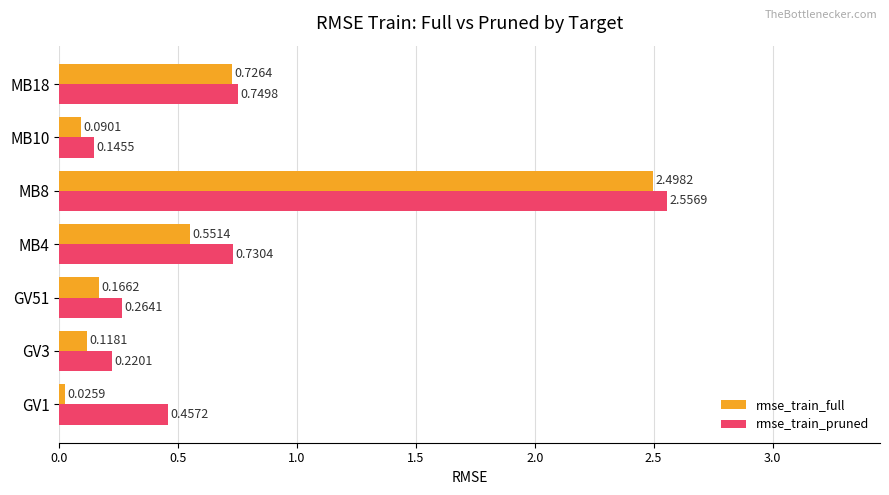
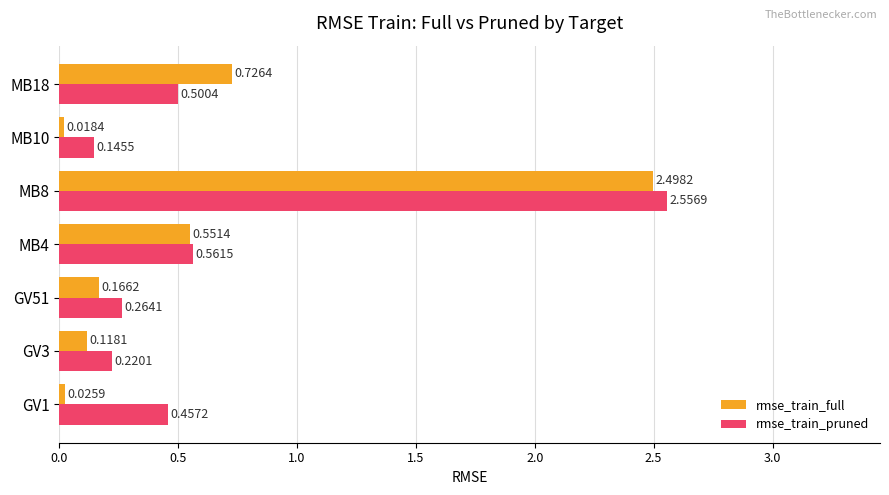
  {
    "rmse_train_full": {
      "MB18": 0.7264,
-     "MB10": 0.0901,
+     "MB10": 0.0184,
      "MB8": 2.4982,
      "MB4": 0.5514,
      "GV51": 0.1662,
      "GV3": 0.1181,
      "GV1": 0.0259
    },
    "rmse_train_pruned": {
-     "MB18": 0.7498,
+     "MB18": 0.5004,
      "MB10": 0.1455,
      "MB8": 2.5569,
-     "MB4": 0.7304,
+     "MB4": 0.5615,
      "GV51": 0.2641,
      "GV3": 0.2201,
      "GV1": 0.4572
    }
  }
